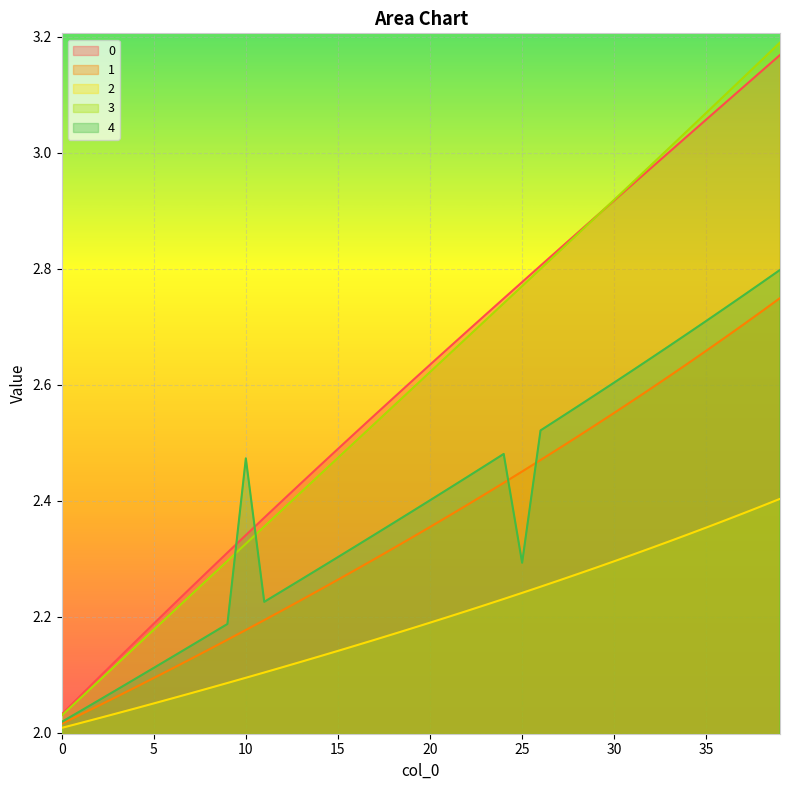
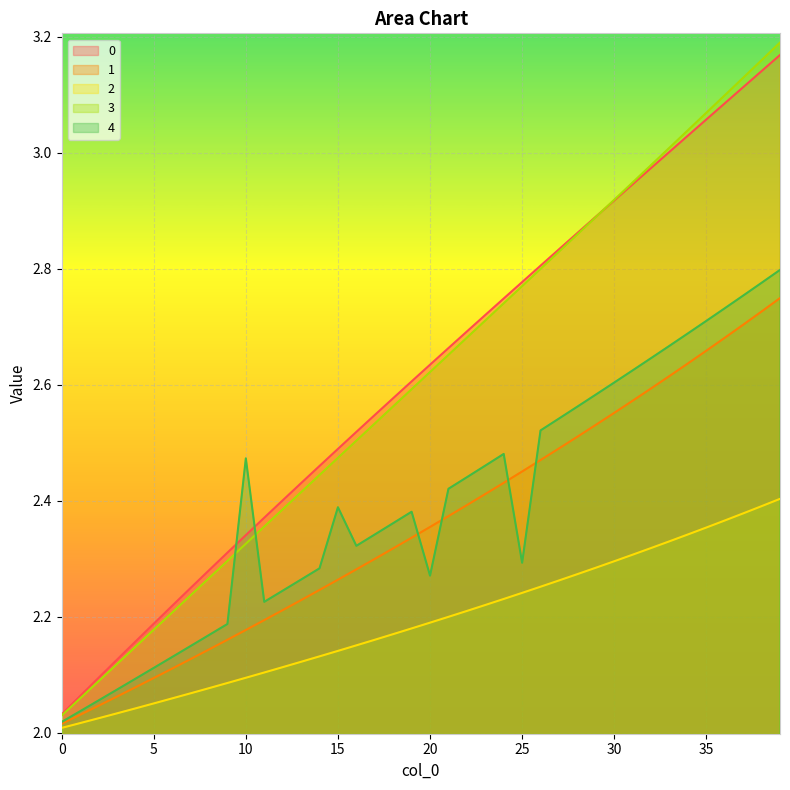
  {
    "4": {
      "5": 2.11,
      "10": 2.47,
-     "15": 2.30,
-     "20": 2.40,
+     "15": 2.39,
+     "20": 2.27,
      "25": 2.29,
      "30": 2.60,
      "35": 2.71
    }
  }
